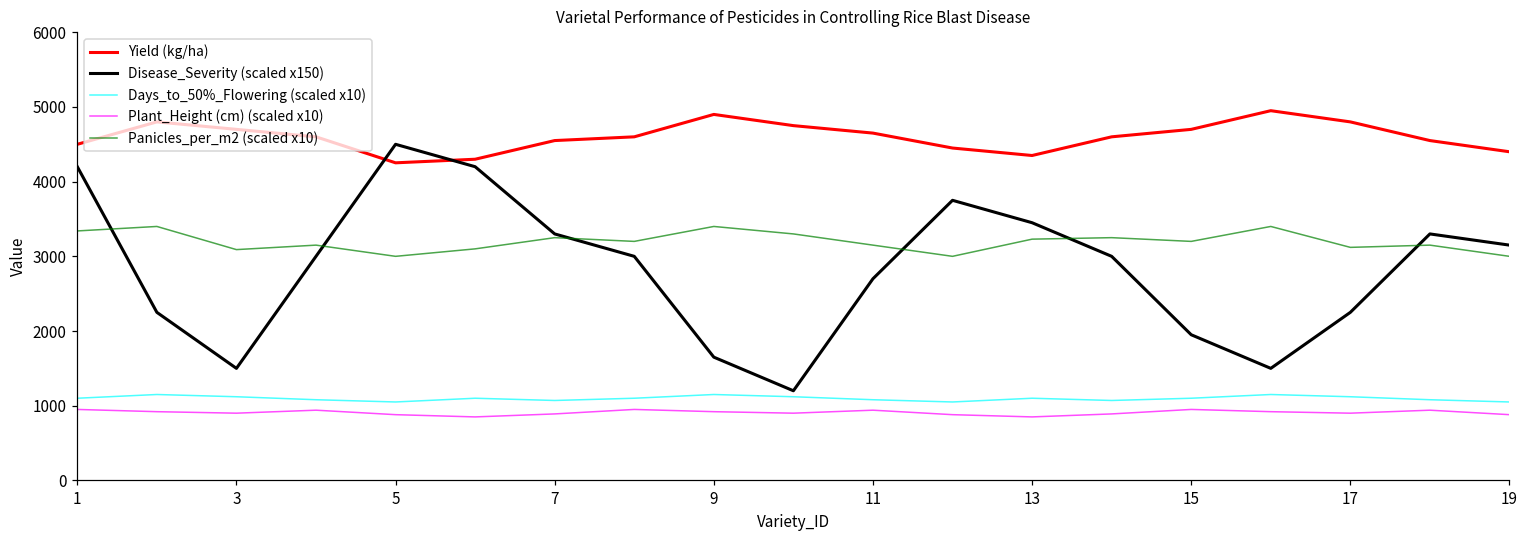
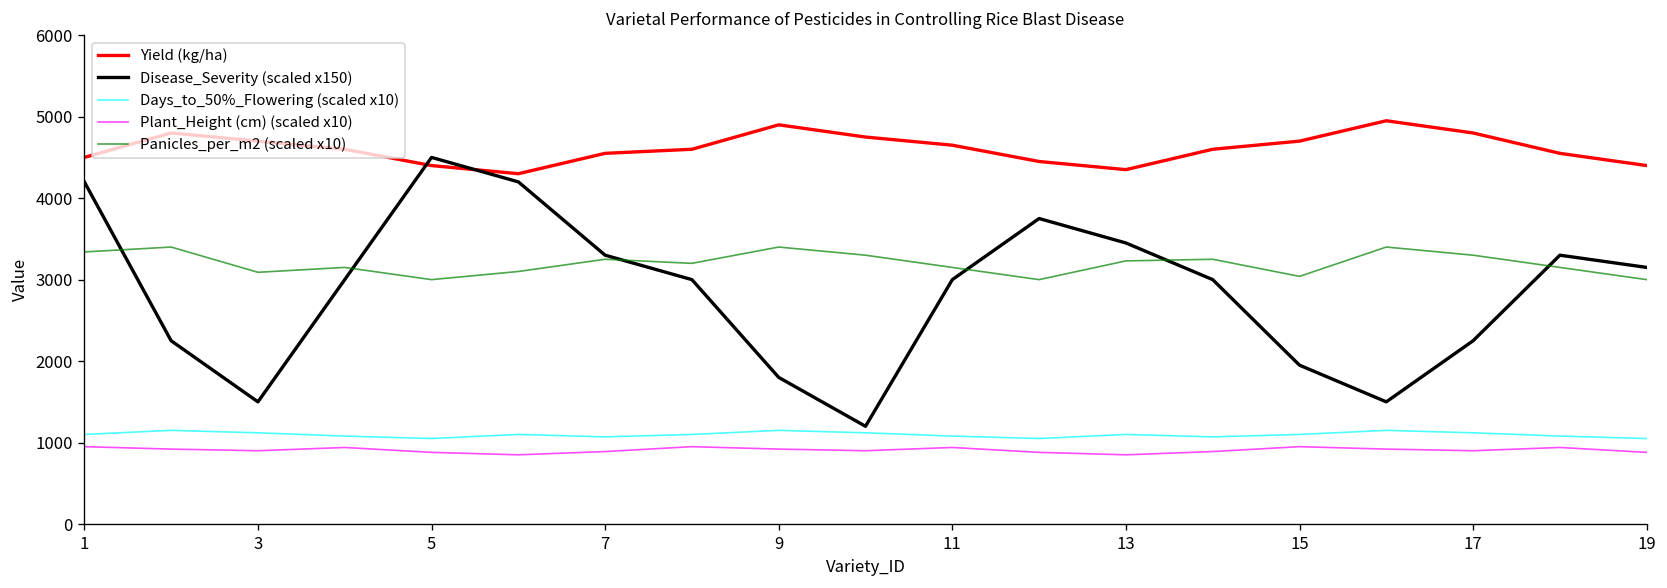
  {
    "Yield (kg/ha)": {
      "1": 4500,
-     "5": 4300,
+     "5": 4400,
      "7": 4600,
      "9": 4900,
      "11": 4700,
      "13": 4400,
      "15": 4700,
      "17": 4800,
      "19": 4400
    },
    "Disease_Severity (scaled x150)": {
      "1": 4200,
      "3": 1500,
      "5": 4500,
      "7": 3300,
-     "9": 1700,
-     "11": 2700,
+     "9": 1800,
+     "11": 3000,
      "13": 3500,
      "15": 2000,
      "17": 2300,
      "19": 3200
    },
    "Days_to_50%_Flowering (scaled x10)": {
      "1": 1100,
      "3": 1100,
      "5": 1100,
      "7": 1100,
      "9": 1200,
      "11": 1100,
      "13": 1100,
      "15": 1100,
      "17": 1100,
      "19": 1100
    },
    "Plant_Height (cm) (scaled x10)": {
      "1": 1000,
      "3": 900,
      "5": 900,
      "7": 900,
      "9": 900,
      "11": 900,
      "13": 900,
      "15": 1000,
      "17": 900,
      "19": 900
    },
    "Panicles_per_m2 (scaled x10)": {
      "1": 3300,
      "3": 3100,
      "5": 3000,
      "7": 3300,
      "9": 3400,
      "11": 3200,
      "13": 3200,
-     "15": 3200,
-     "17": 3100,
+     "15": 3000,
+     "17": 3300,
      "19": 3000
    }
  }
